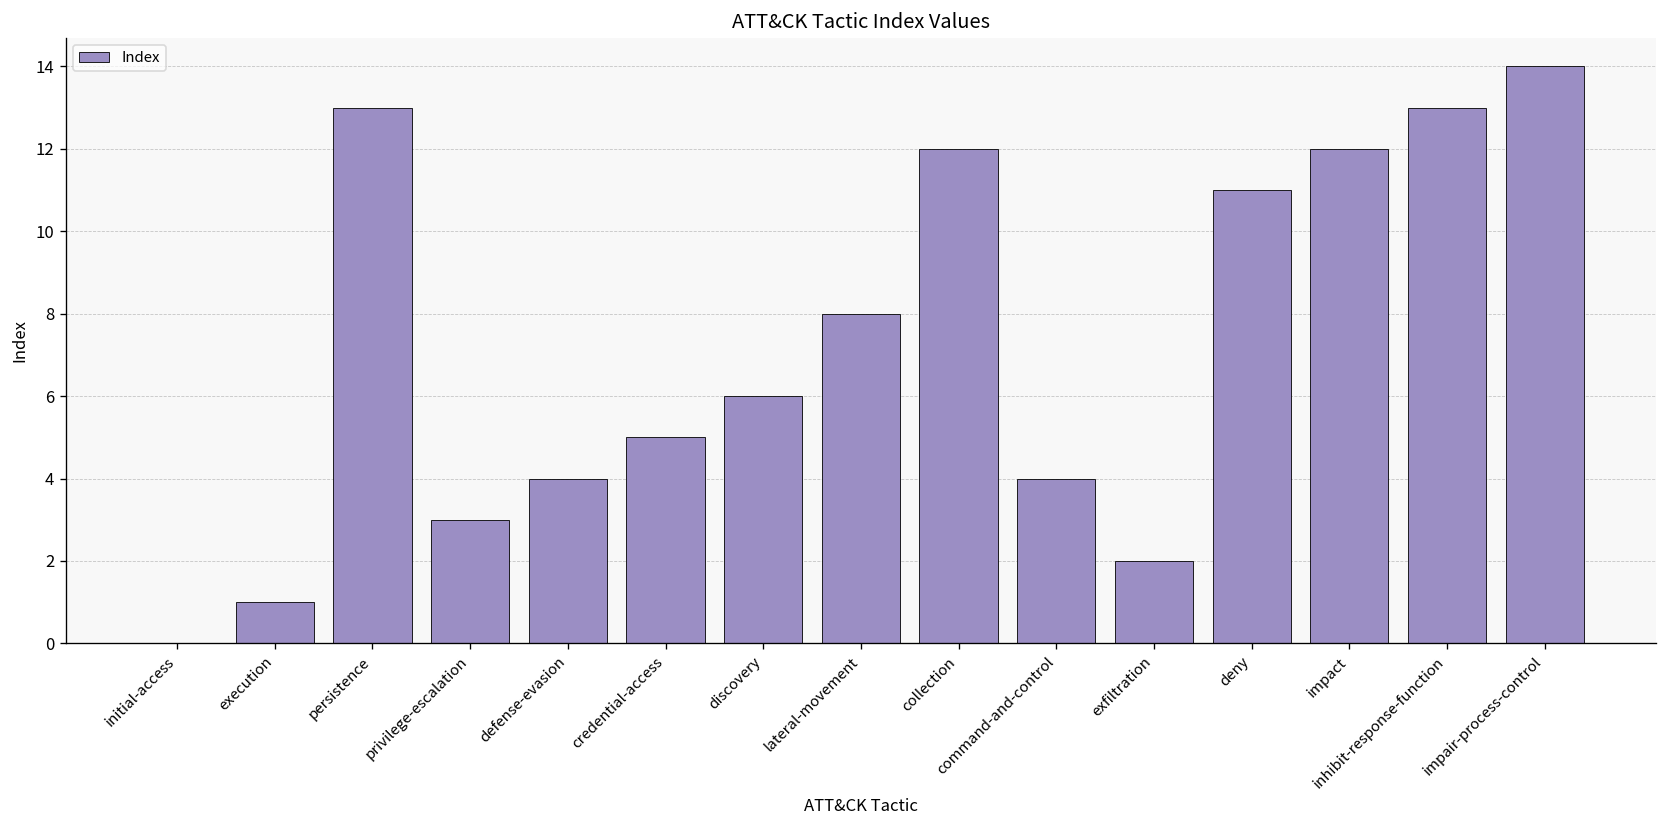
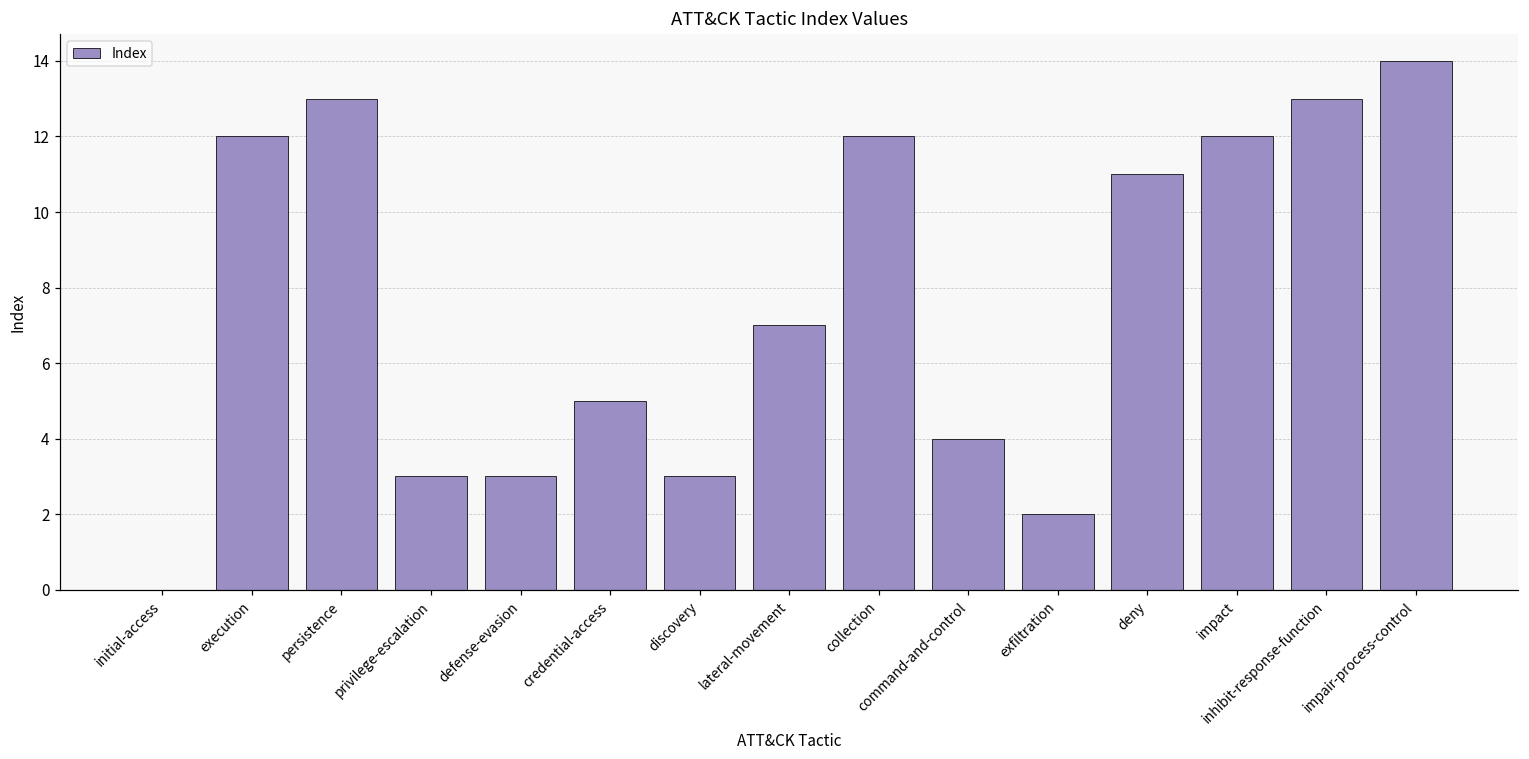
  {
    "initial-access": 0,
-   "execution": 1,
+   "execution": 12,
    "persistence": 13,
    "privilege-escalation": 3,
-   "defense-evasion": 4,
+   "defense-evasion": 3,
    "credential-access": 5,
-   "discovery": 6,
-   "lateral-movement": 8,
+   "discovery": 3,
+   "lateral-movement": 7,
    "collection": 12,
    "command-and-control": 4,
    "exfiltration": 2,
    "deny": 11,
    "impact": 12,
    "inhibit-response-function": 13,
    "impair-process-control": 14
  }
